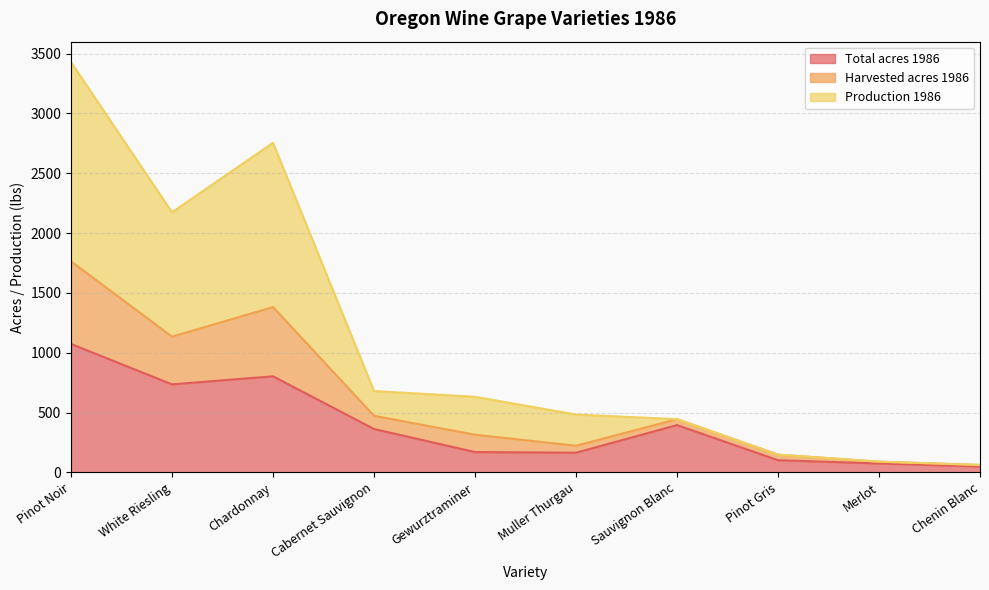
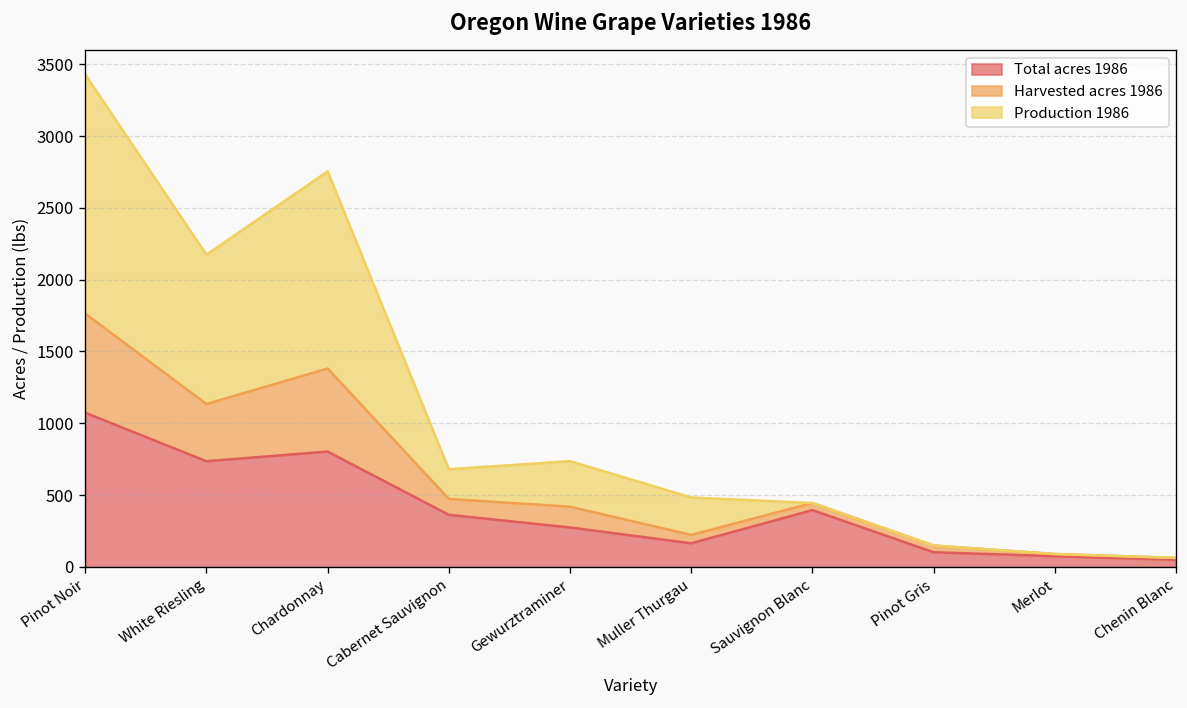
  {
    "Total acres 1986": {
      "Pinot Noir": 1070,
      "White Riesling": 740,
      "Chardonnay": 800,
      "Cabernet Sauvignon": 360,
-     "Gewurztraminer": 170,
+     "Gewurztraminer": 270,
      "Muller Thurgau": 160,
      "Sauvignon Blanc": 400,
      "Pinot Gris": 100
    }
  }
